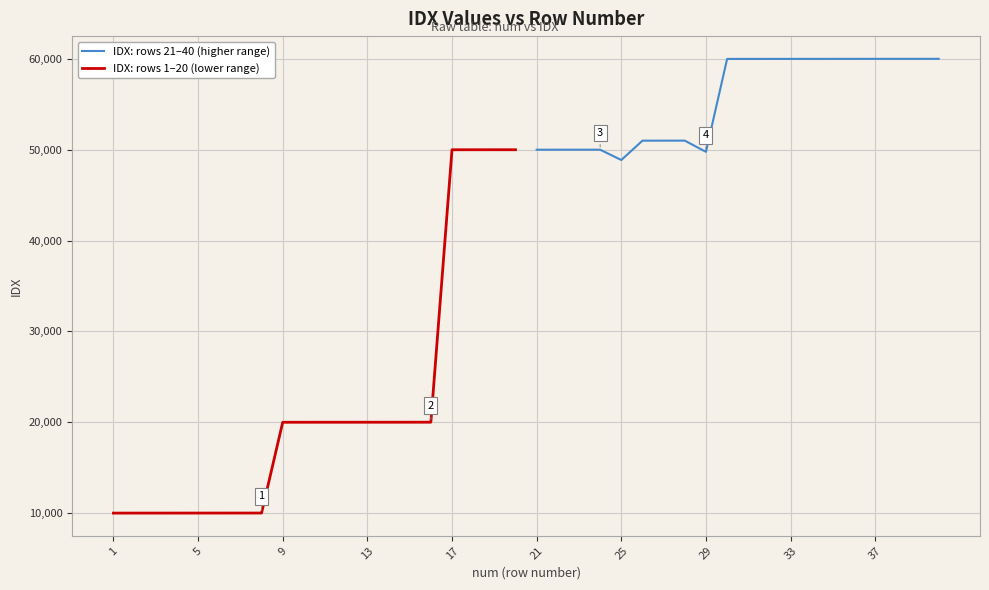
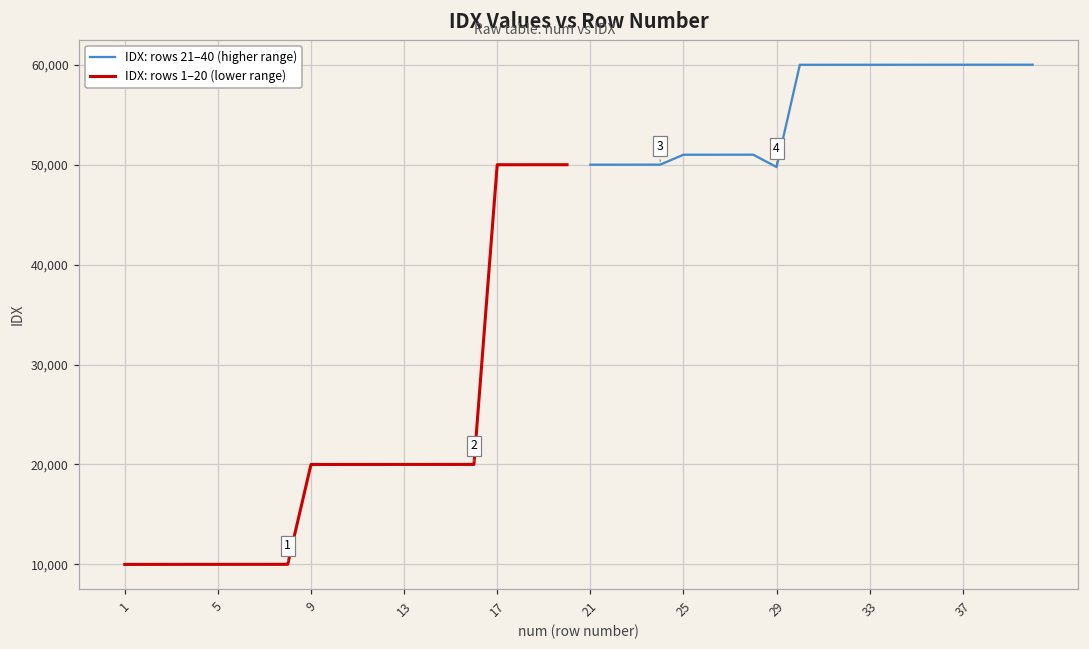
  {
    "IDX: rows 21–40 (higher range)": {
      "21": "50,000",
-     "25": "49,000",
+     "25": "51,000",
      "33": "60,000",
      "37": "60,000"
    },
    "IDX: rows 1–20 (lower range)": {
      "1": "10,000",
      "5": "10,000",
      "9": "20,000",
      "13": "20,000",
      "17": "50,000"
    }
  }
